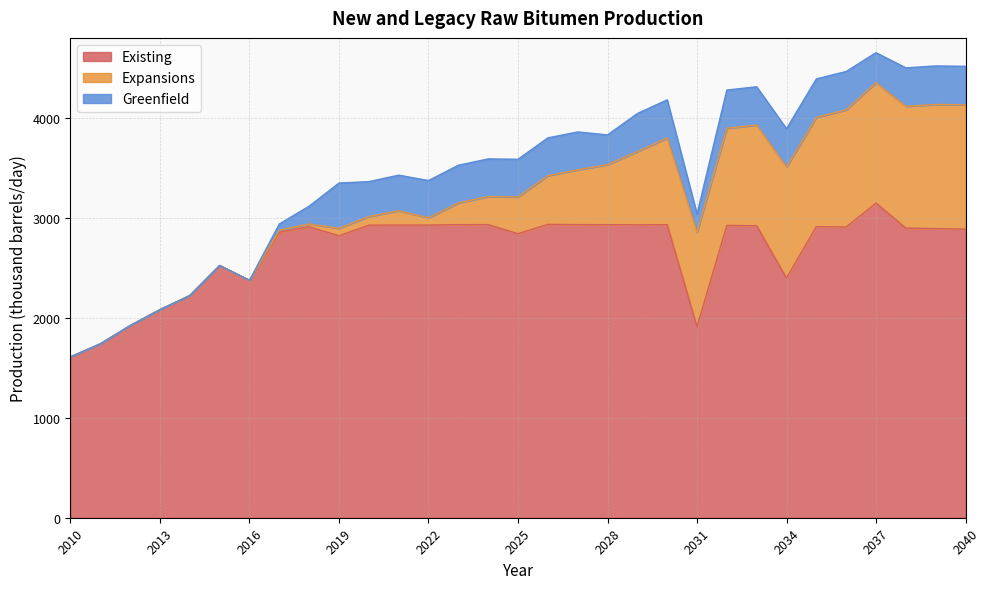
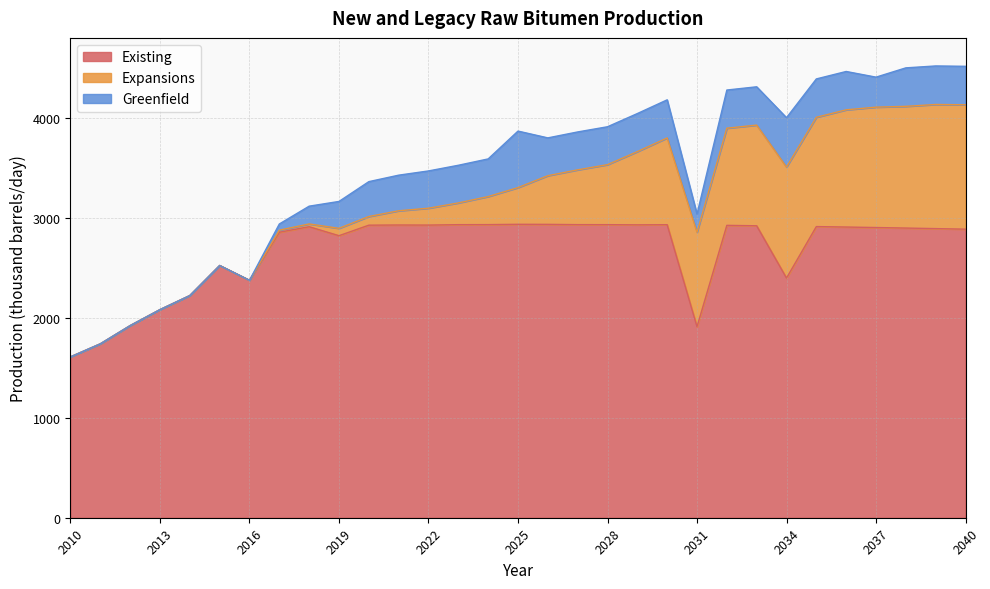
  {
    "Existing": {
      "2019": 2800,
      "2022": 2900,
-     "2025": 2800,
+     "2025": 2900,
      "2028": 2900,
      "2031": 1900,
      "2034": 2400,
-     "2037": 3100,
+     "2037": 2900,
      "2040": 2900
    },
    "Expansions": {
      "2019": 100,
-     "2022": 100,
+     "2022": 200,
      "2025": 400,
      "2028": 600,
      "2031": 900,
      "2034": 1100,
      "2037": 1200,
      "2040": 1200
    },
    "Greenfield": {
-     "2019": 500,
+     "2019": 300,
      "2022": 400,
-     "2025": 400,
-     "2028": 300,
+     "2025": 600,
+     "2028": 400,
      "2031": 200,
-     "2034": 400,
+     "2034": 500,
      "2037": 300,
      "2040": 400
    }
  }
